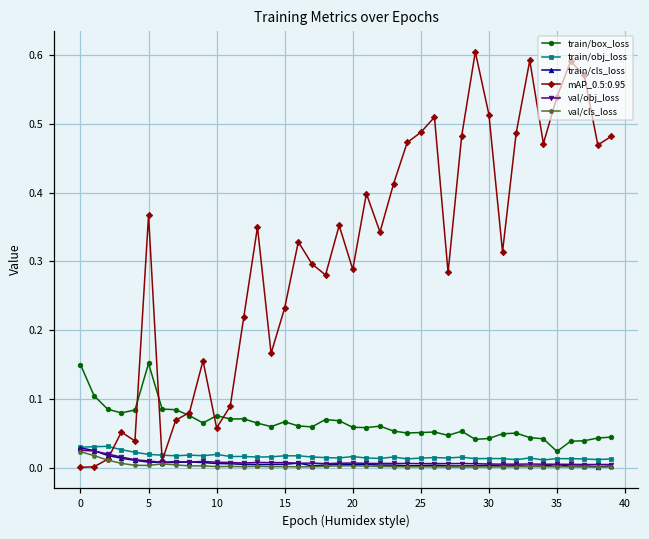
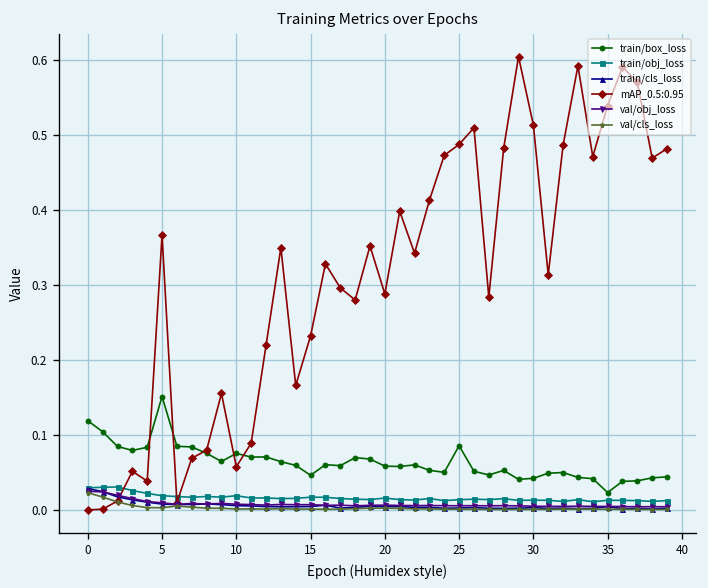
  {
    "train/box_loss": {
-     "0": 0.15,
+     "0": 0.12,
      "5": 0.15,
      "10": 0.08,
-     "15": 0.07,
+     "15": 0.05,
      "20": 0.06,
-     "25": 0.05,
+     "25": 0.09,
      "30": 0.04,
      "35": 0.02
    },
    "train/obj_loss": {
      "5": 0.02,
      "10": 0.02,
      "15": 0.02,
      "20": 0.02,
      "25": 0.01,
      "30": 0.01,
      "35": 0.01
    },
    "mAP_0.5:0.95": {
      "0": 0.00,
      "5": 0.37,
      "10": 0.06,
      "15": 0.23,
      "20": 0.29,
      "25": 0.49,
      "30": 0.51
    },
    "val/cls_loss": {
      "5": 0.00,
      "10": 0.00
    }
  }
